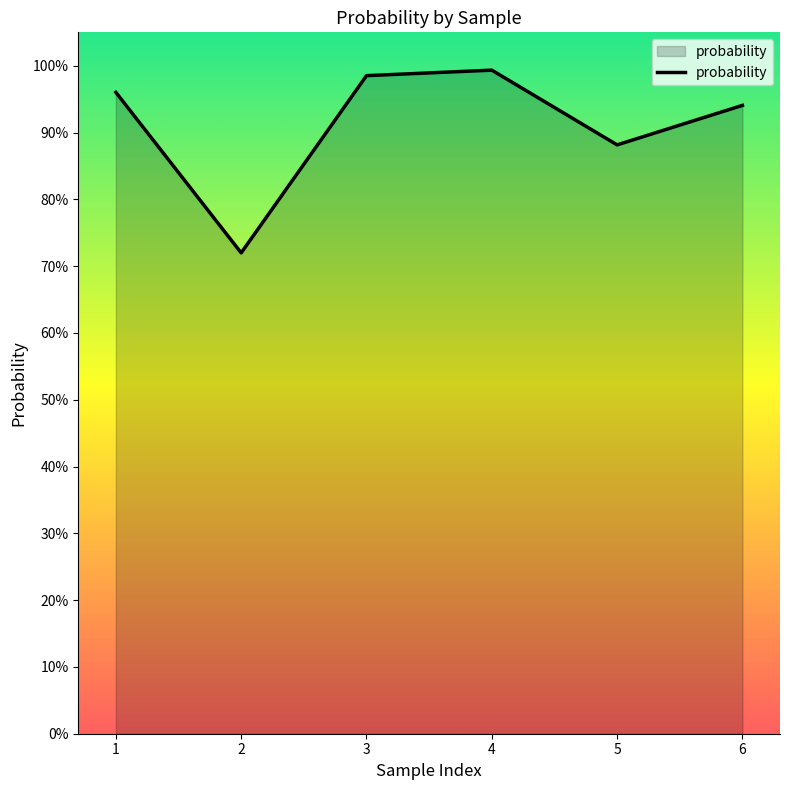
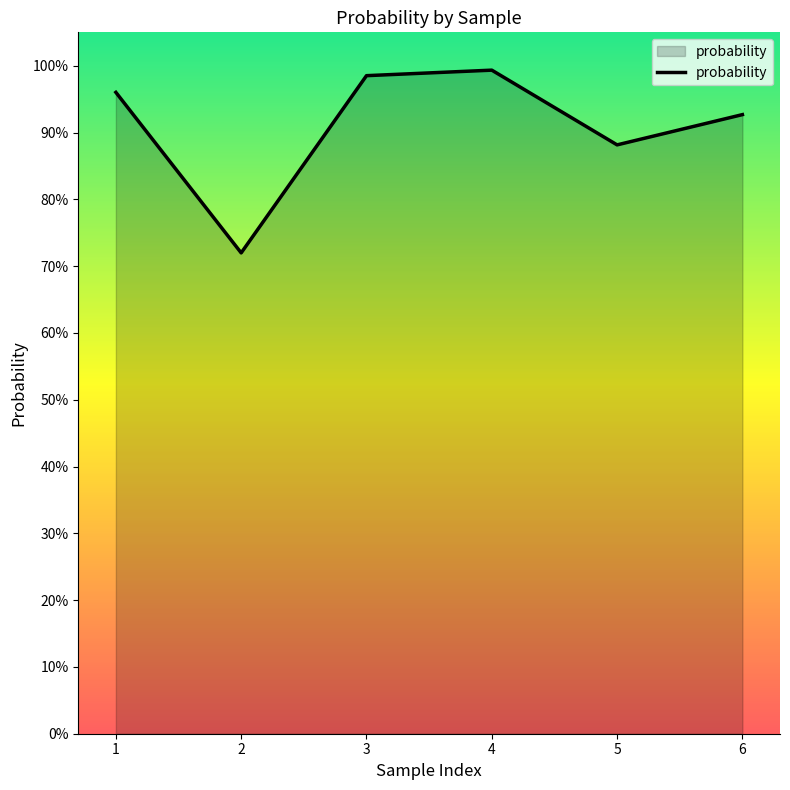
  {
    "1": "96%",
    "2": "72%",
    "3": "99%",
    "4": "99%",
    "5": "88%",
-   "6": "94%"
+   "6": "93%"
  }
